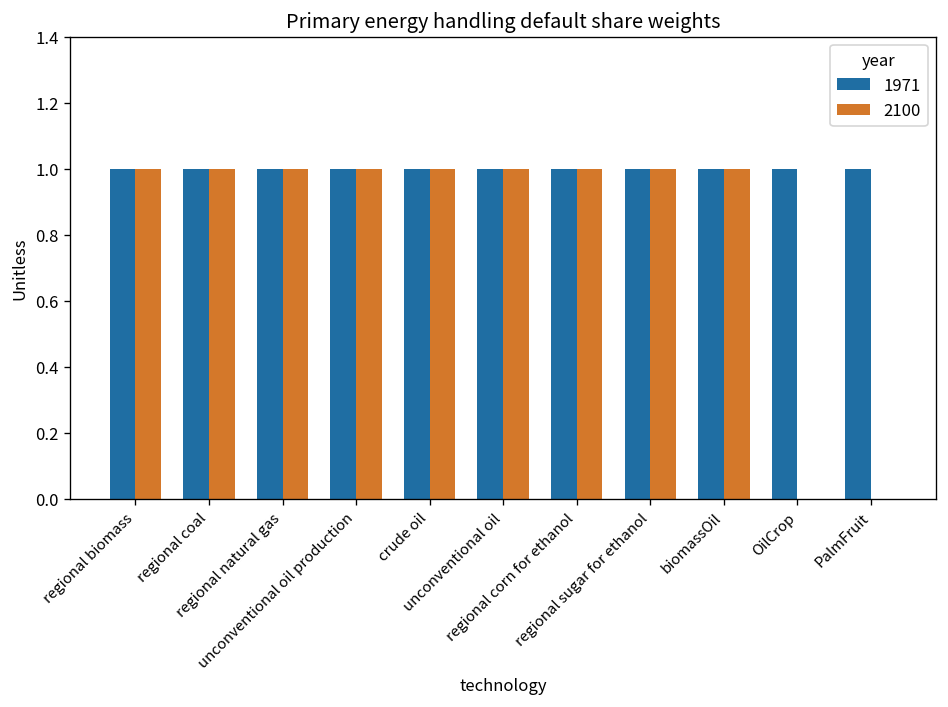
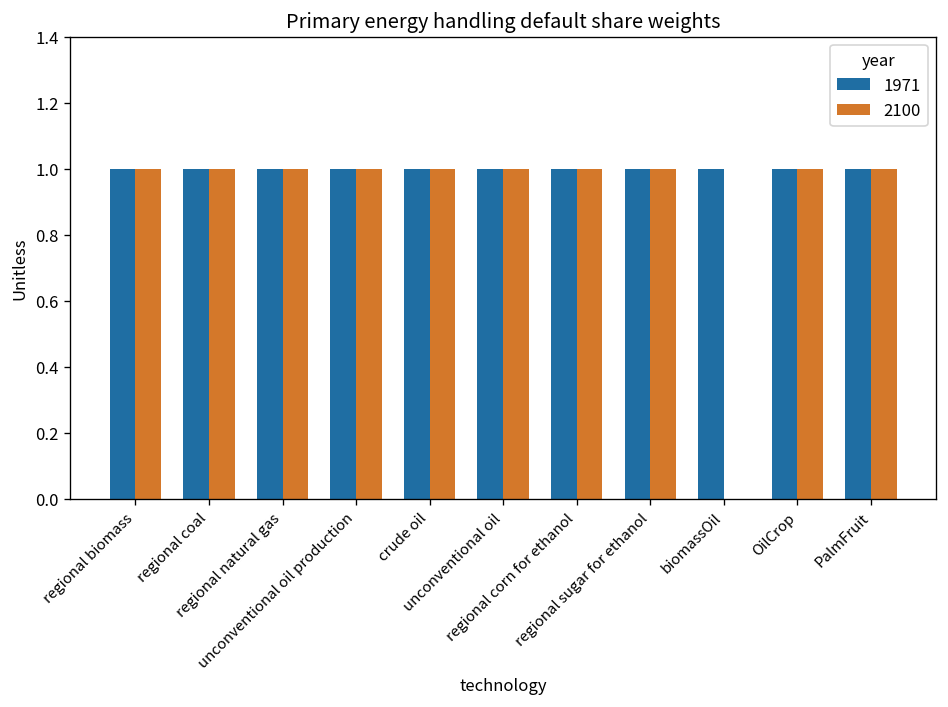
  {
    "1971": {
      "regional biomass": 1,
      "regional coal": 1,
      "regional natural gas": 1,
      "unconventional oil production": 1,
      "crude oil": 1,
      "unconventional oil": 1,
      "regional corn for ethanol": 1,
      "regional sugar for ethanol": 1,
      "biomassOil": 1,
      "OilCrop": 1,
      "PalmFruit": 1
    },
    "2100": {
      "regional biomass": 1,
      "regional coal": 1,
      "regional natural gas": 1,
      "unconventional oil production": 1,
      "crude oil": 1,
      "unconventional oil": 1,
      "regional corn for ethanol": 1,
      "regional sugar for ethanol": 1,
-     "biomassOil": 1,
-     "OilCrop": 0,
-     "PalmFruit": 0
+     "biomassOil": 0,
+     "OilCrop": 1,
+     "PalmFruit": 1
    }
  }
